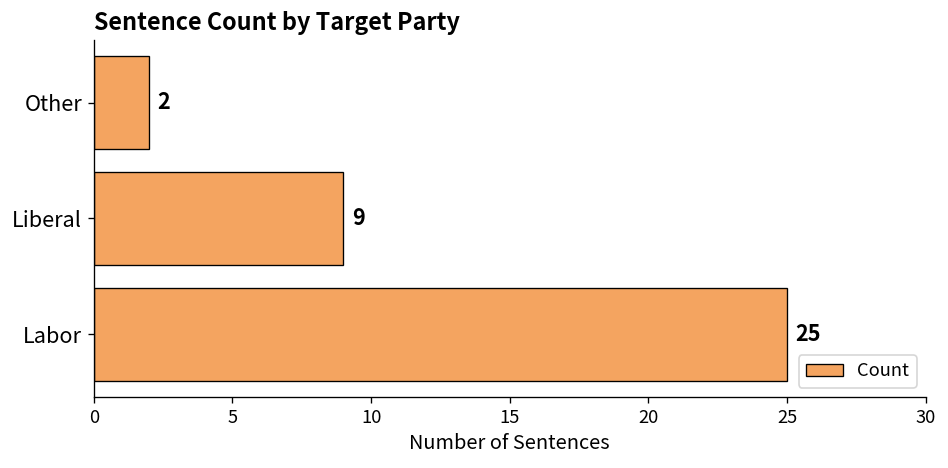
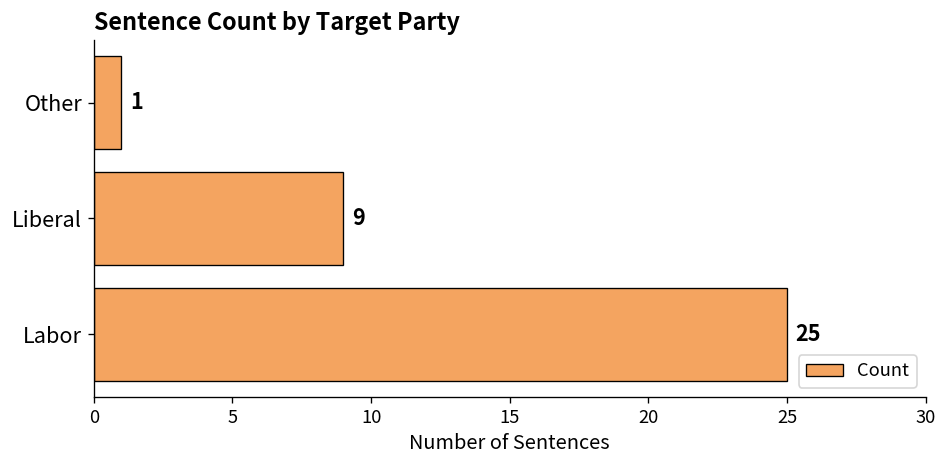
  {
-   "Other": 2,
+   "Other": 1,
    "Liberal": 9,
    "Labor": 25
  }
